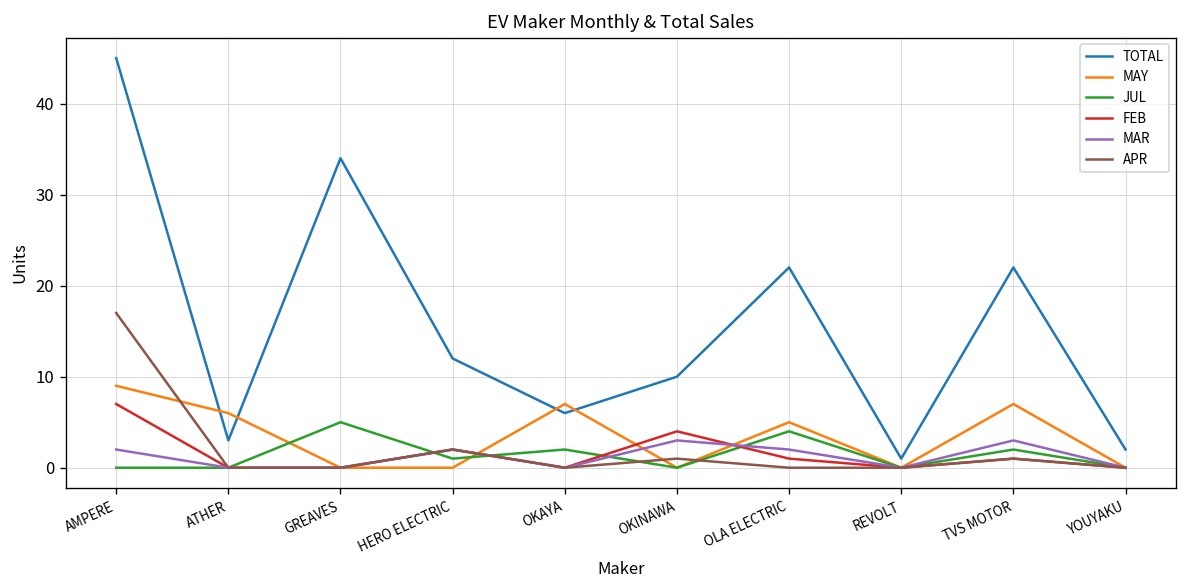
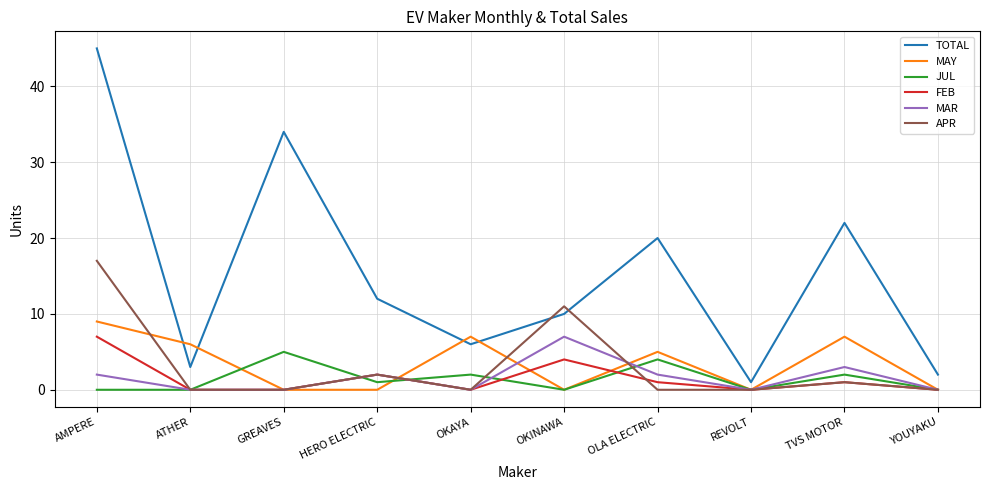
  {
    "TOTAL": {
      "AMPERE": 45,
      "ATHER": 3,
      "GREAVES": 34,
      "HERO ELECTRIC": 12,
      "OKAYA": 6,
      "OKINAWA": 10,
-     "OLA ELECTRIC": 22,
+     "OLA ELECTRIC": 20,
      "REVOLT": 1,
      "TVS MOTOR": 22,
      "YOUYAKU": 2
    },
    "MAY": {
      "AMPERE": 9,
      "ATHER": 6,
      "HERO ELECTRIC": 0,
      "OKAYA": 7,
      "OLA ELECTRIC": 5,
      "TVS MOTOR": 7
    },
    "JUL": {
      "AMPERE": 0,
      "GREAVES": 5,
      "HERO ELECTRIC": 1,
      "OKAYA": 2,
      "OLA ELECTRIC": 4,
      "TVS MOTOR": 2
    },
    "FEB": {
      "AMPERE": 7,
      "OKINAWA": 4,
      "OLA ELECTRIC": 1
    },
    "MAR": {
      "AMPERE": 2,
-     "OKINAWA": 3,
+     "OKINAWA": 7,
      "OLA ELECTRIC": 2,
      "TVS MOTOR": 3
    },
    "APR": {
      "AMPERE": 17,
-     "OKINAWA": 1,
+     "OKINAWA": 11,
      "OLA ELECTRIC": 0
    }
  }
